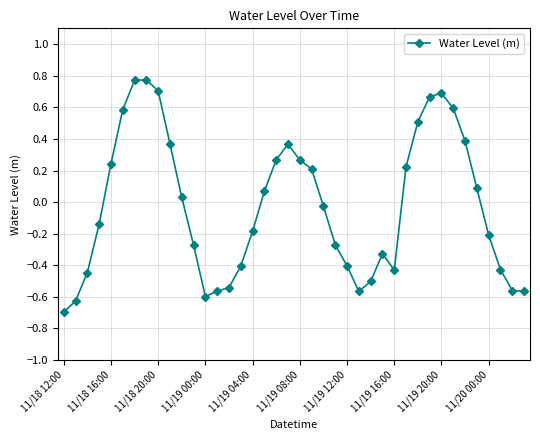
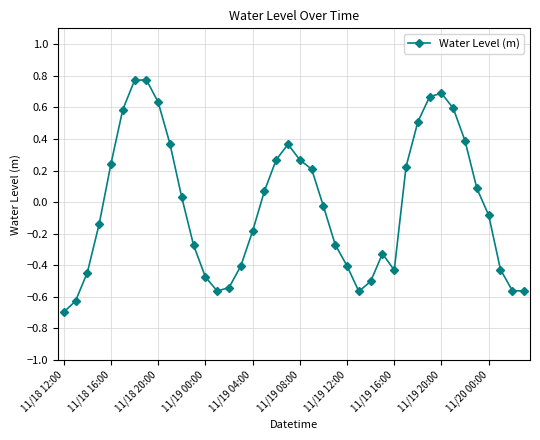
  {
    "11/18 12:00": -0.70,
    "11/18 16:00": 0.24,
-   "11/18 20:00": 0.70,
-   "11/19 00:00": -0.60,
+   "11/18 20:00": 0.63,
+   "11/19 00:00": -0.47,
    "11/19 04:00": -0.18,
    "11/19 08:00": 0.27,
    "11/19 12:00": -0.40,
    "11/19 16:00": -0.43,
    "11/19 20:00": 0.69,
-   "11/20 00:00": -0.21
+   "11/20 00:00": -0.08
  }
